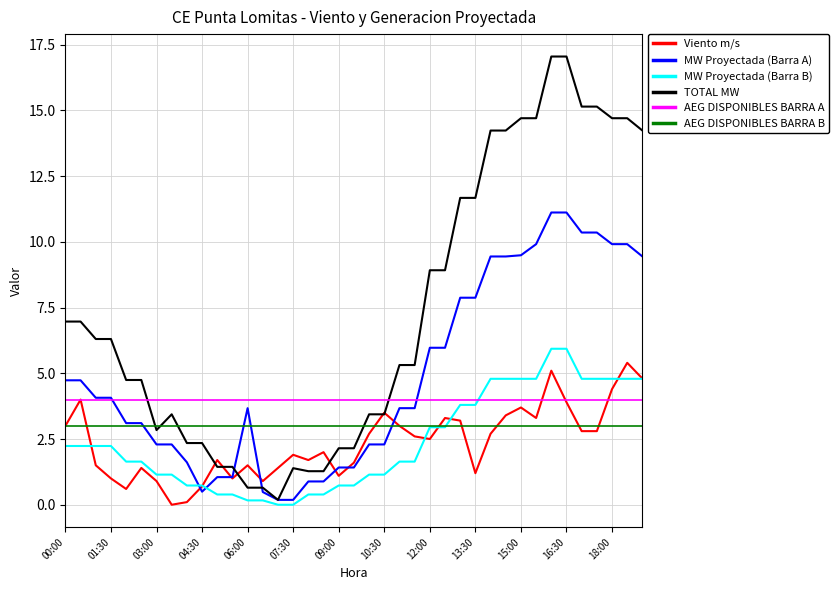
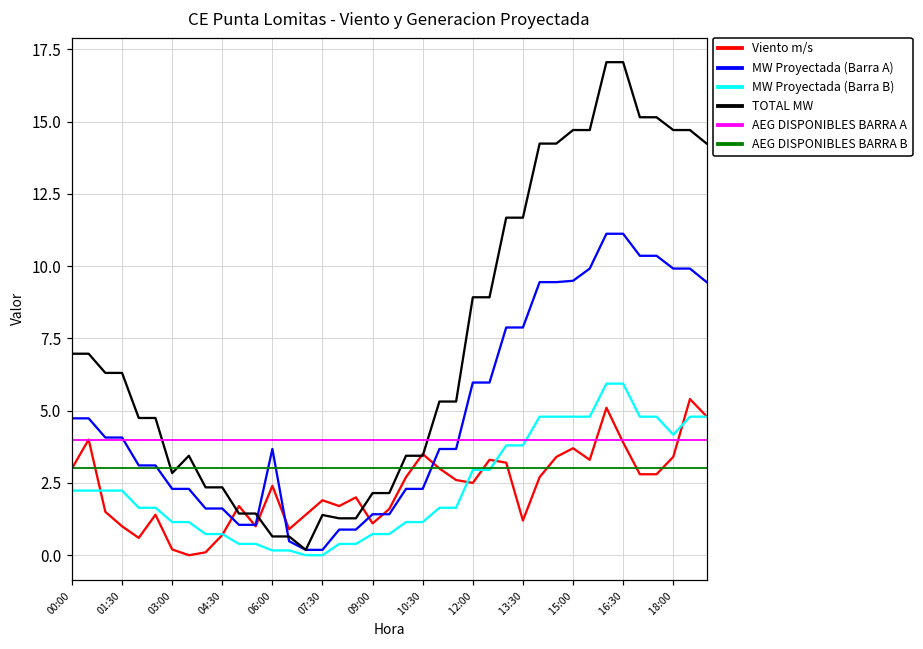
  {
    "Viento m/s": {
      "01:30": 1.0,
-     "03:00": 0.9,
-     "06:00": 1.5,
+     "03:00": 0.2,
+     "06:00": 2.4,
      "07:30": 1.9,
      "09:00": 1.1,
      "12:00": 2.5,
      "13:30": 1.2,
      "15:00": 3.7,
      "16:30": 3.9,
-     "18:00": 4.4
+     "18:00": 3.4
    },
    "MW Proyectada (Barra A)": {
      "00:00": 4.7,
      "03:00": 2.3,
-     "04:30": 0.5,
+     "04:30": 1.6,
      "06:00": 3.7,
      "07:30": 0.2,
      "09:00": 1.4,
      "10:30": 2.3,
      "12:00": 6.0,
      "13:30": 7.9,
      "15:00": 9.5,
      "16:30": 11.1,
      "18:00": 9.9
    },
    "MW Proyectada (Barra B)": {
      "00:00": 2.2,
      "01:30": 2.2,
      "03:00": 1.1,
      "06:00": 0.2,
      "07:30": 0.0,
      "09:00": 0.7,
      "10:30": 1.1,
      "13:30": 3.8,
      "15:00": 4.8,
      "16:30": 5.9,
-     "18:00": 4.8
+     "18:00": 4.2
    },
    "TOTAL MW": {
      "00:00": 7.0,
      "01:30": 6.3,
      "03:00": 2.8,
      "04:30": 2.3,
      "06:00": 0.6,
      "07:30": 1.4,
      "09:00": 2.1,
      "12:00": 8.9,
      "13:30": 11.7,
      "15:00": 14.7,
      "16:30": 17.1,
      "18:00": 14.7
    },
    "AEG DISPONIBLES BARRA A": {
      "00:00": 4.0,
      "03:00": 4.0,
      "04:30": 4.0,
      "06:00": 4.0,
      "07:30": 4.0,
      "09:00": 4.0,
      "10:30": 4.0,
      "12:00": 4.0,
      "13:30": 4.0,
      "15:00": 4.0,
      "16:30": 4.0,
      "18:00": 4.0
    },
    "AEG DISPONIBLES BARRA B": {
      "01:30": 3.0,
      "03:00": 3.0,
      "04:30": 3.0,
      "06:00": 3.0,
      "07:30": 3.0,
      "09:00": 3.0,
      "10:30": 3.0,
      "13:30": 3.0,
      "15:00": 3.0,
      "16:30": 3.0,
      "18:00": 3.0
    }
  }
